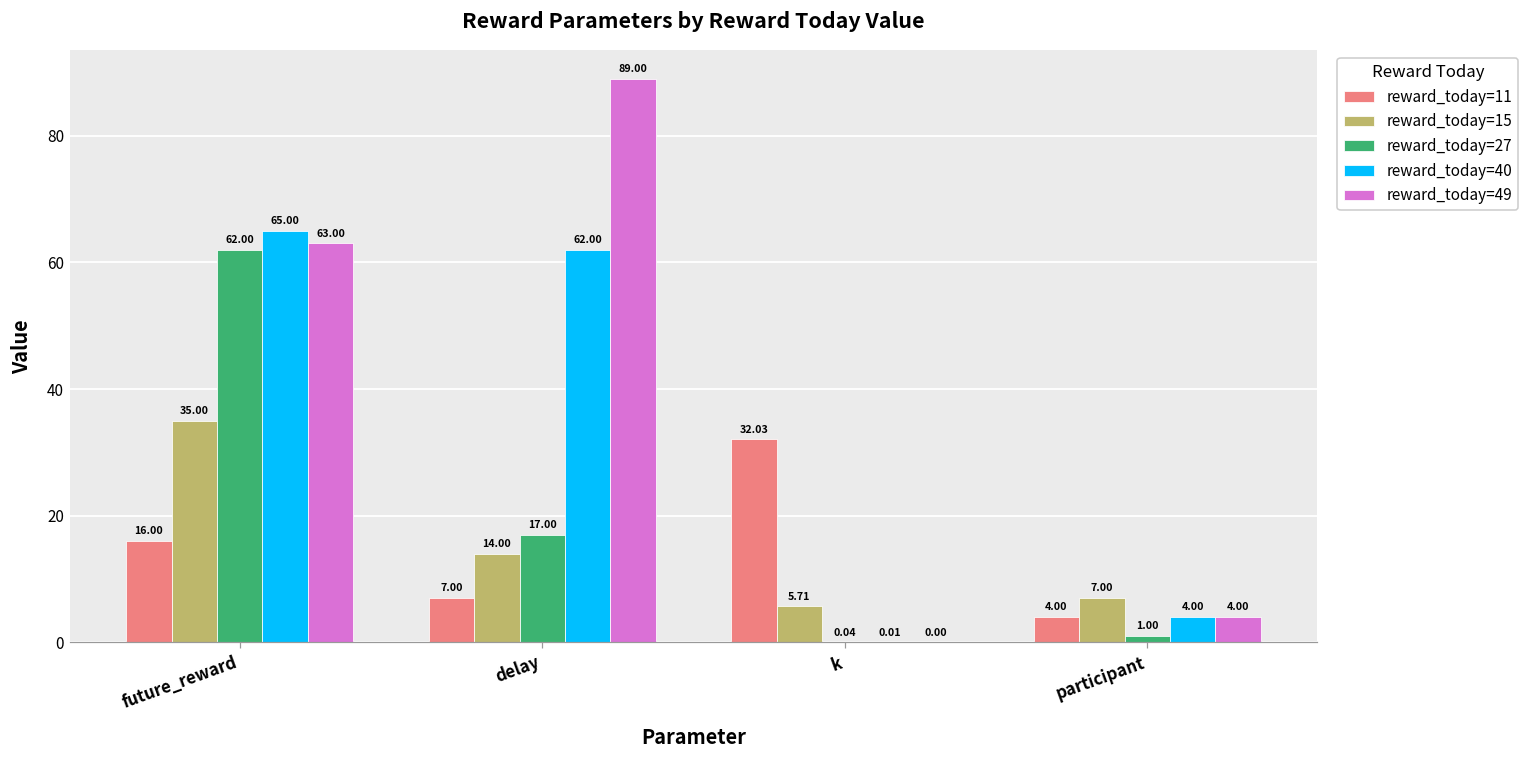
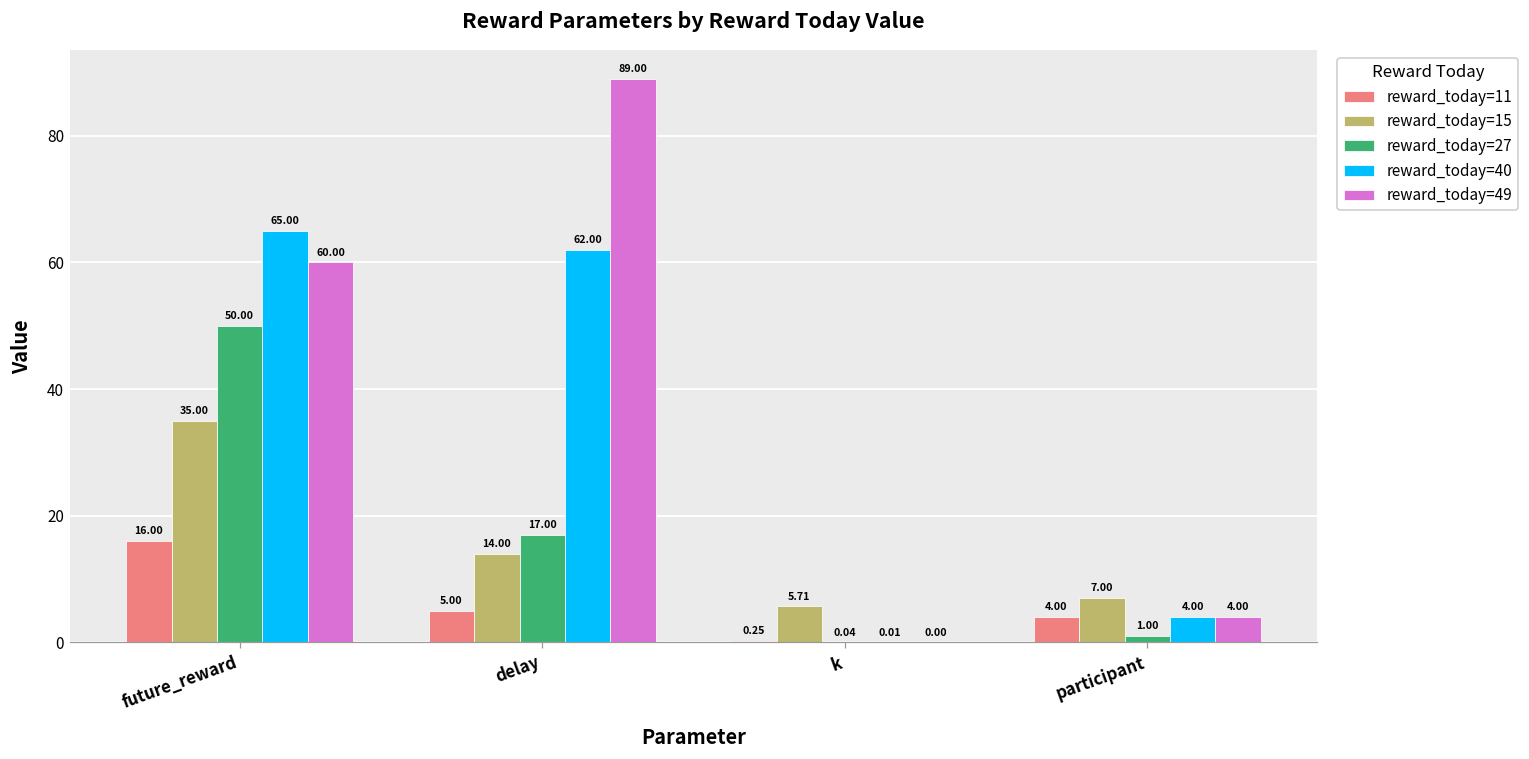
  {
    "reward_today=11": {
      "future_reward": 16.00,
-     "delay": 7.00,
-     "k": 32.03,
+     "delay": 5.00,
+     "k": 0.25,
      "participant": 4.00
    },
    "reward_today=15": {
      "future_reward": 35.00,
      "delay": 14.00,
      "k": 5.71,
      "participant": 7.00
    },
    "reward_today=27": {
-     "future_reward": 62.00,
+     "future_reward": 50.00,
      "delay": 17.00,
      "k": 0.04,
      "participant": 1.00
    },
    "reward_today=40": {
      "future_reward": 65.00,
      "delay": 62.00,
      "k": 0.01,
      "participant": 4.00
    },
    "reward_today=49": {
-     "future_reward": 63.00,
+     "future_reward": 60.00,
      "delay": 89.00,
      "k": 0.00,
      "participant": 4.00
    }
  }
